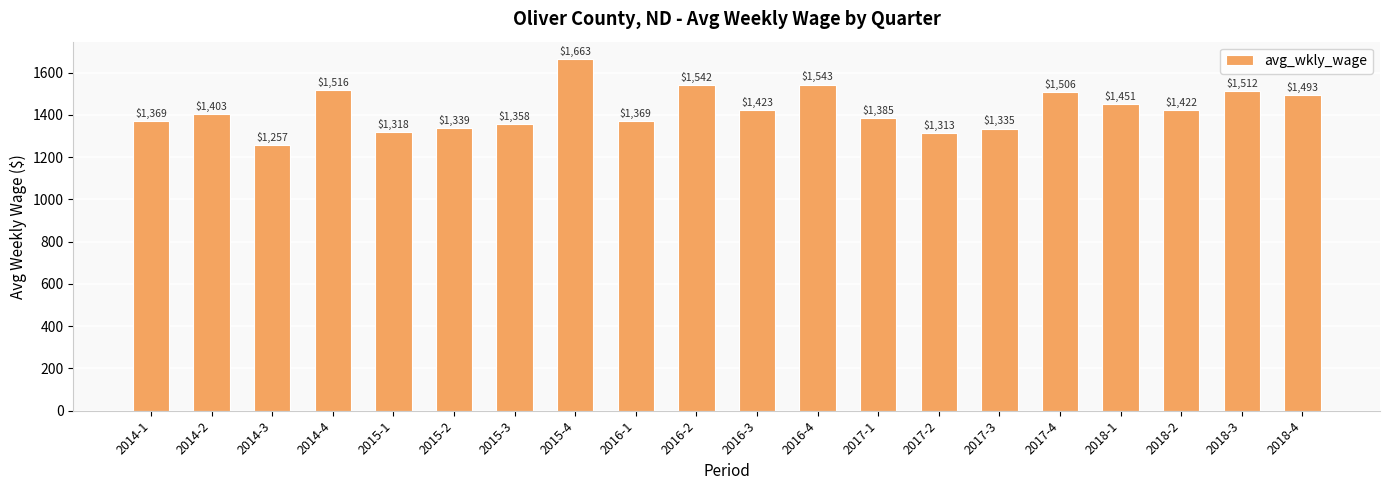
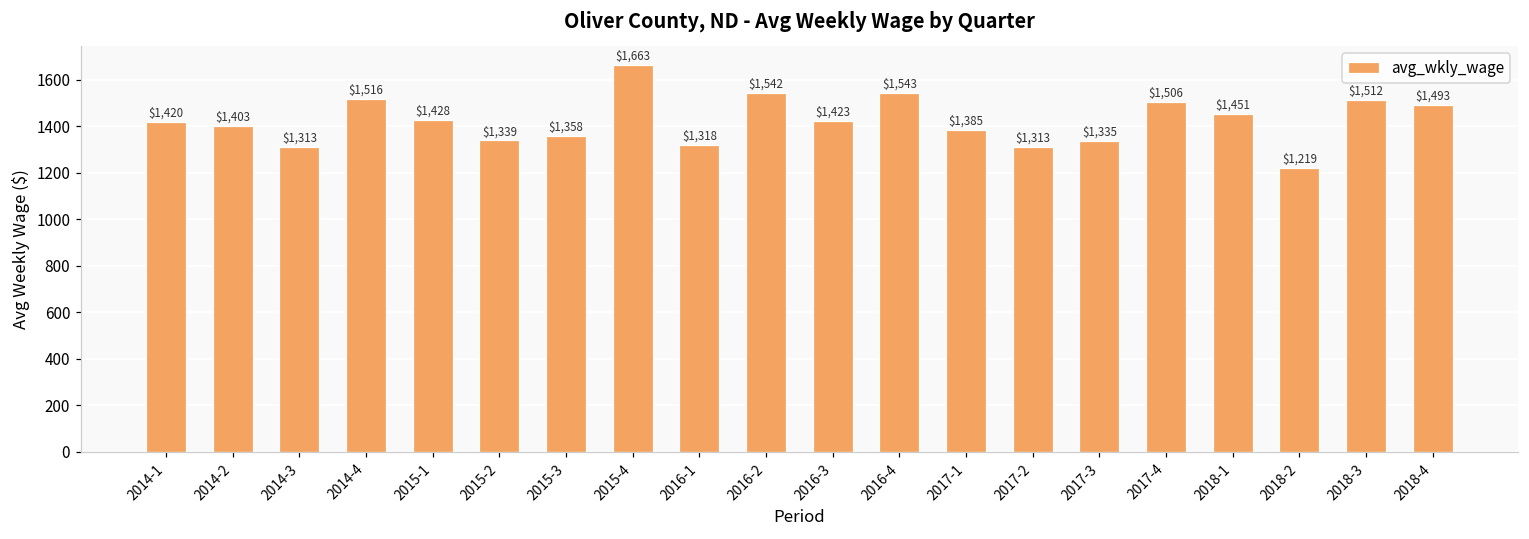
  {
-   "2014-1": "$1,369",
+   "2014-1": "$1,420",
    "2014-2": "$1,403",
-   "2014-3": "$1,257",
+   "2014-3": "$1,313",
    "2014-4": "$1,516",
-   "2015-1": "$1,318",
+   "2015-1": "$1,428",
    "2015-2": "$1,339",
    "2015-3": "$1,358",
    "2015-4": "$1,663",
-   "2016-1": "$1,369",
+   "2016-1": "$1,318",
    "2016-2": "$1,542",
    "2016-3": "$1,423",
    "2016-4": "$1,543",
    "2017-1": "$1,385",
    "2017-2": "$1,313",
    "2017-3": "$1,335",
    "2017-4": "$1,506",
    "2018-1": "$1,451",
-   "2018-2": "$1,422",
+   "2018-2": "$1,219",
    "2018-3": "$1,512",
    "2018-4": "$1,493"
  }
